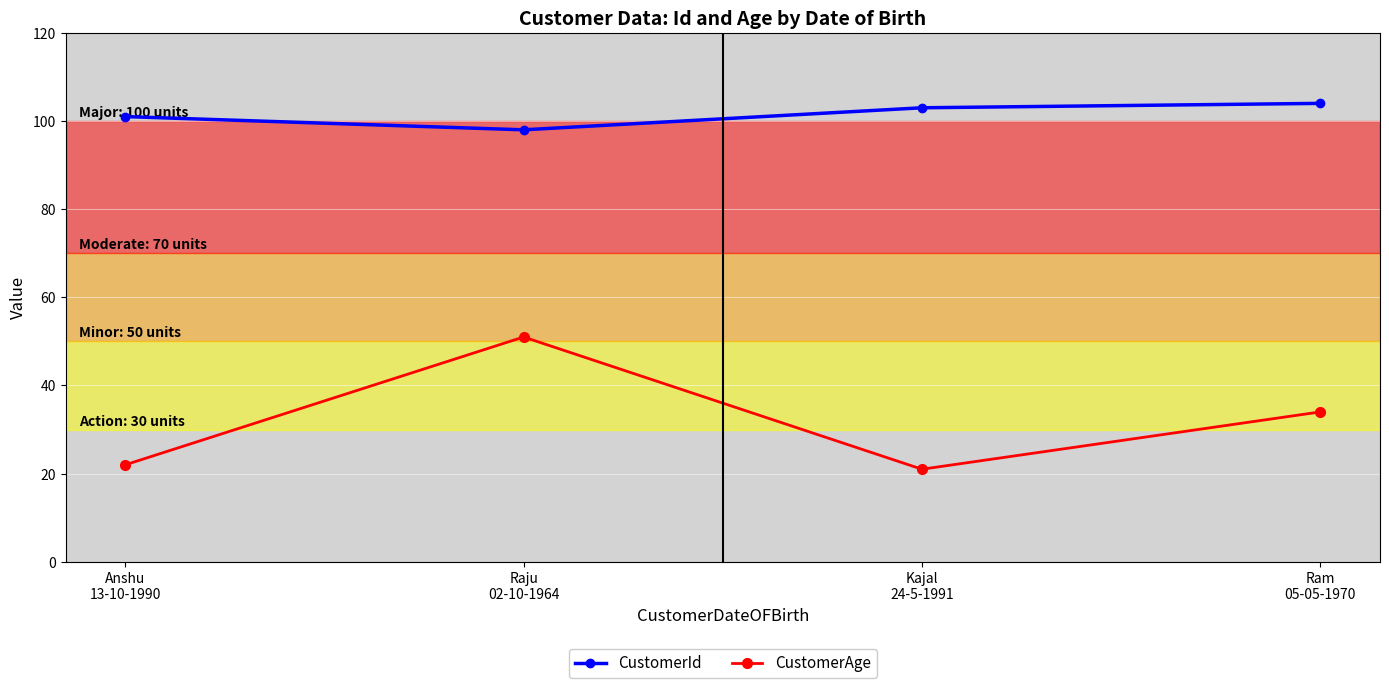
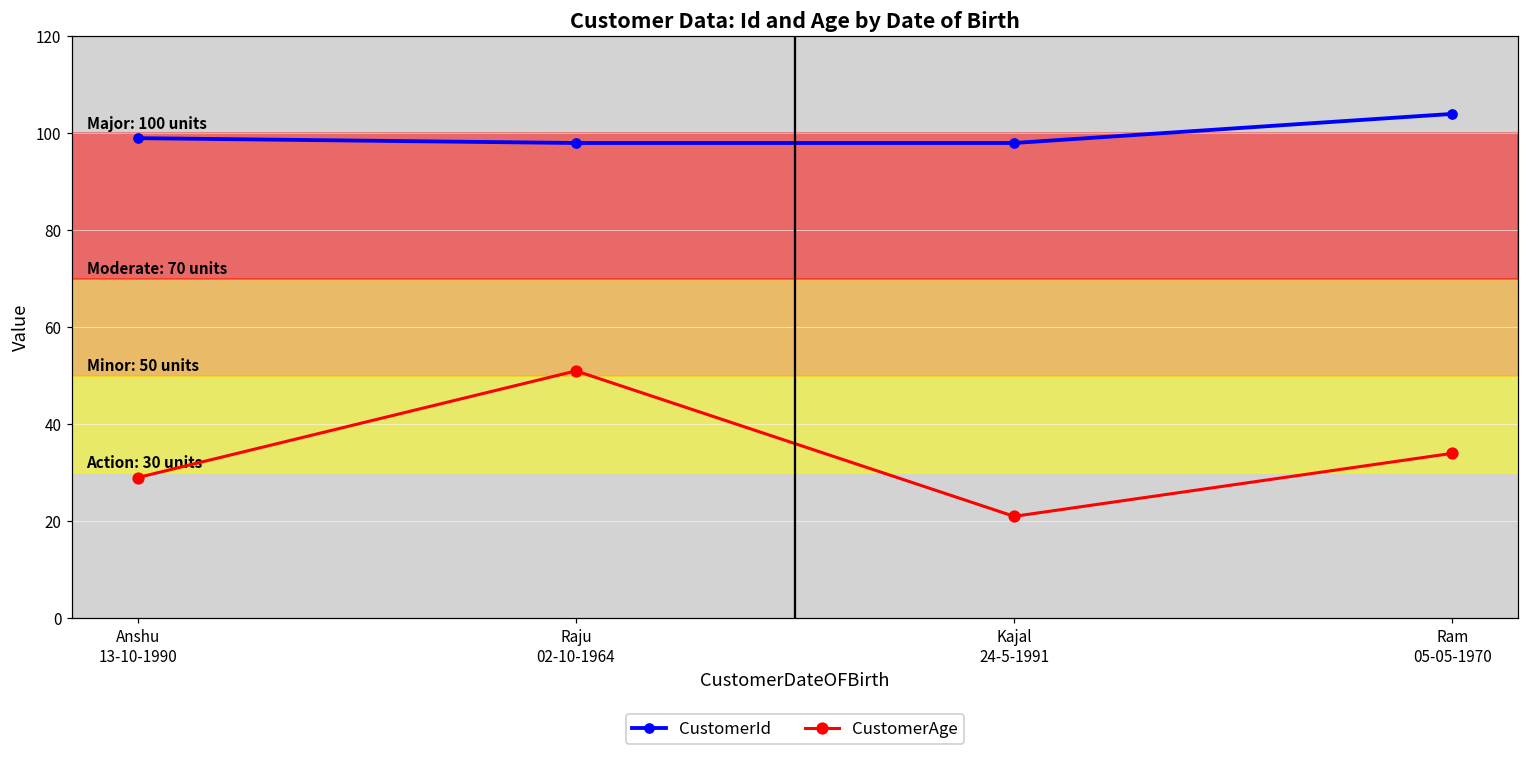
  {
    "CustomerId": {
-     "Anshu 13-10-1990": 101,
+     "Anshu 13-10-1990": 99,
      "Raju 02-10-1964": 98,
-     "Kajal 24-5-1991": 103,
+     "Kajal 24-5-1991": 98,
      "Ram 05-05-1970": 104
    },
    "CustomerAge": {
-     "Anshu 13-10-1990": 22,
+     "Anshu 13-10-1990": 29,
      "Raju 02-10-1964": 51,
      "Kajal 24-5-1991": 21,
      "Ram 05-05-1970": 34
    }
  }
